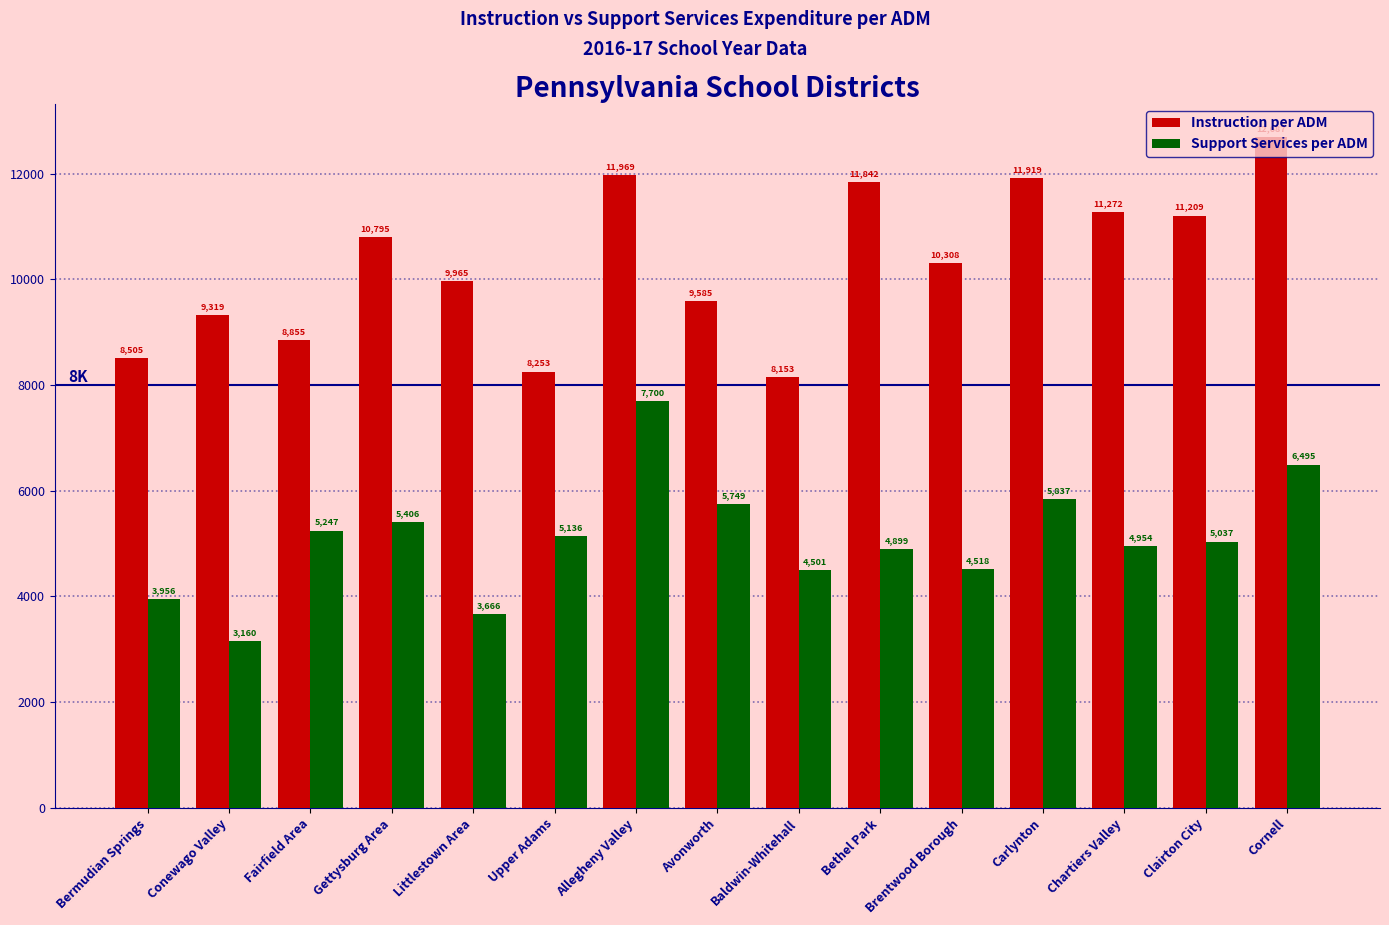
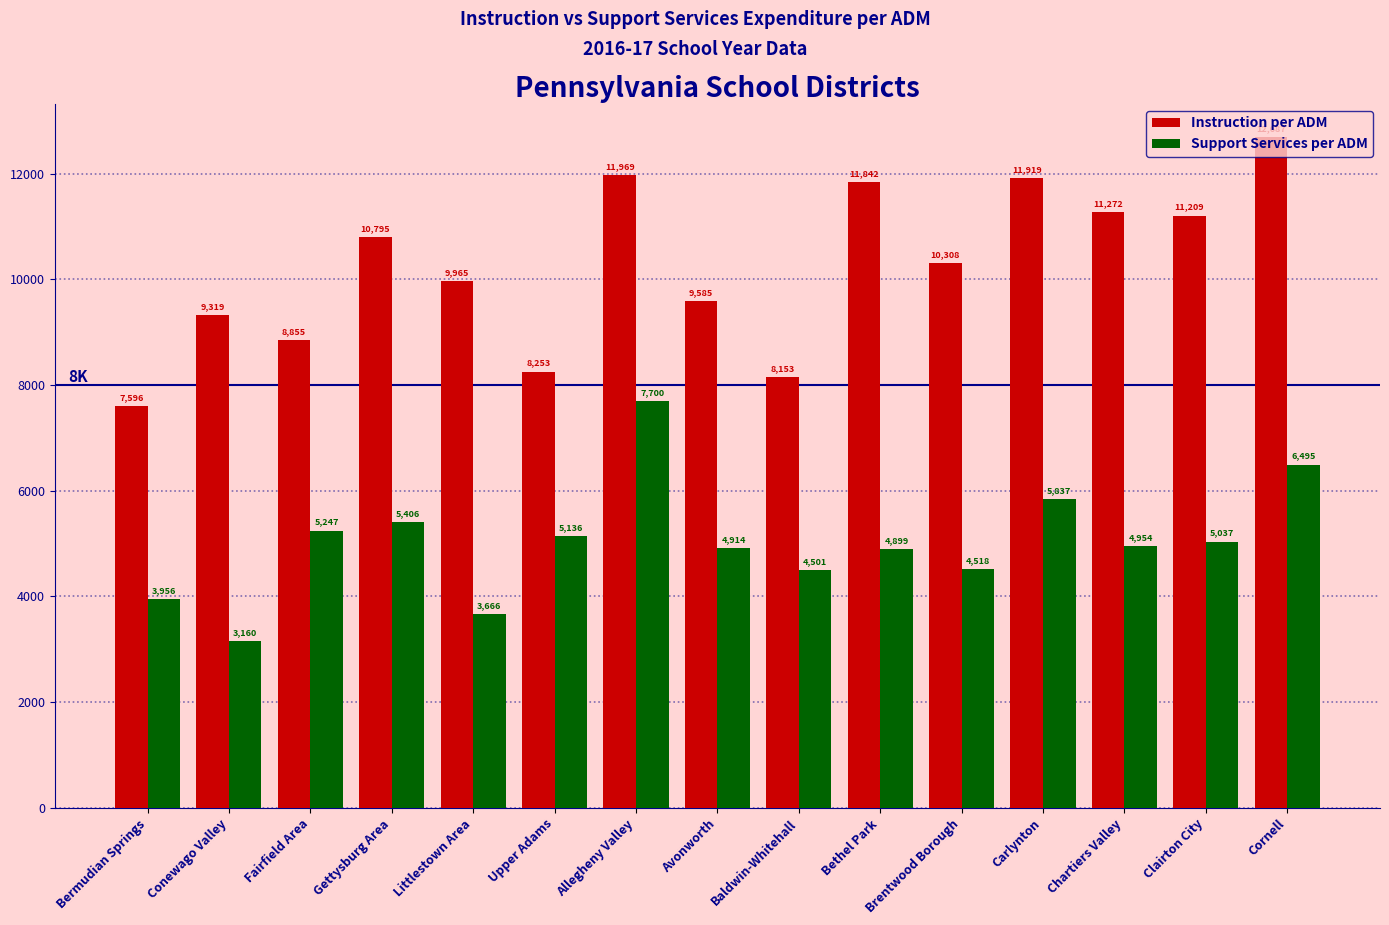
  {
    "Instruction per ADM": {
-     "Bermudian Springs": "8,505",
+     "Bermudian Springs": "7,596",
      "Conewago Valley": "9,319",
      "Fairfield Area": "8,855",
      "Gettysburg Area": "10,795",
      "Littlestown Area": "9,965",
      "Upper Adams": "8,253",
      "Allegheny Valley": "11,969",
      "Avonworth": "9,585",
      "Baldwin-Whitehall": "8,153",
      "Bethel Park": "11,842",
      "Brentwood Borough": "10,308",
      "Carlynton": "11,919",
      "Chartiers Valley": "11,272",
      "Clairton City": "11,209"
    },
    "Support Services per ADM": {
      "Bermudian Springs": "3,956",
      "Conewago Valley": "3,160",
      "Fairfield Area": "5,247",
      "Gettysburg Area": "5,406",
      "Littlestown Area": "3,666",
      "Upper Adams": "5,136",
      "Allegheny Valley": "7,700",
-     "Avonworth": "5,749",
+     "Avonworth": "4,914",
      "Baldwin-Whitehall": "4,501",
      "Bethel Park": "4,899",
      "Brentwood Borough": "4,518",
      "Carlynton": "5,837",
      "Chartiers Valley": "4,954",
      "Clairton City": "5,037",
      "Cornell": "6,495"
    }
  }
